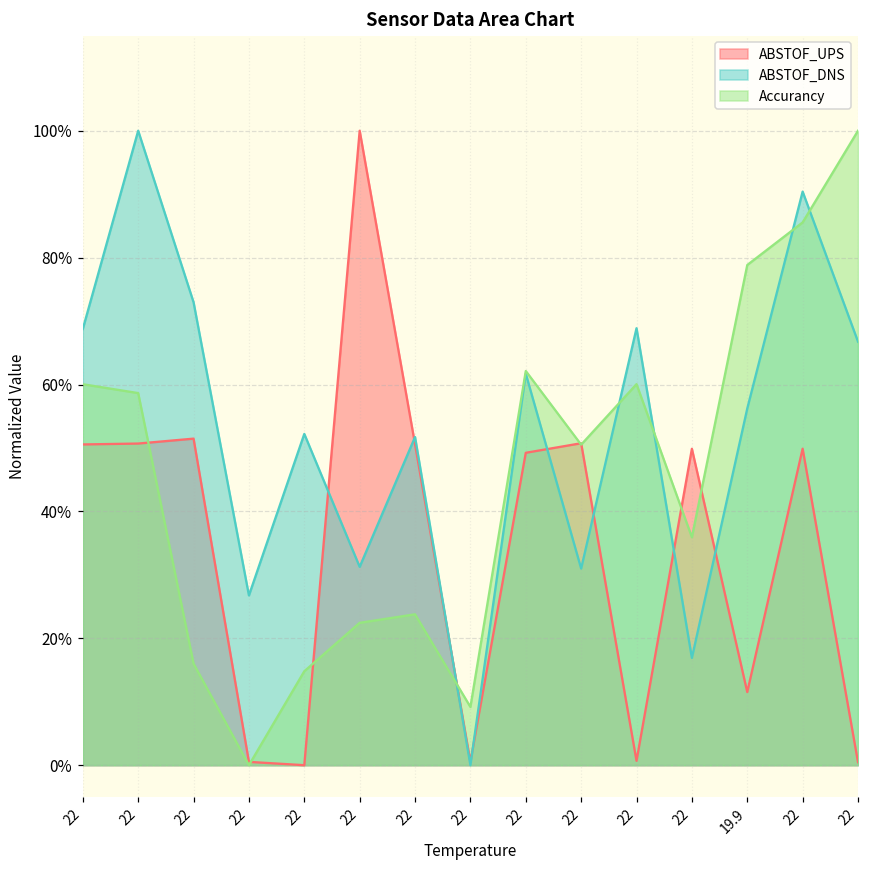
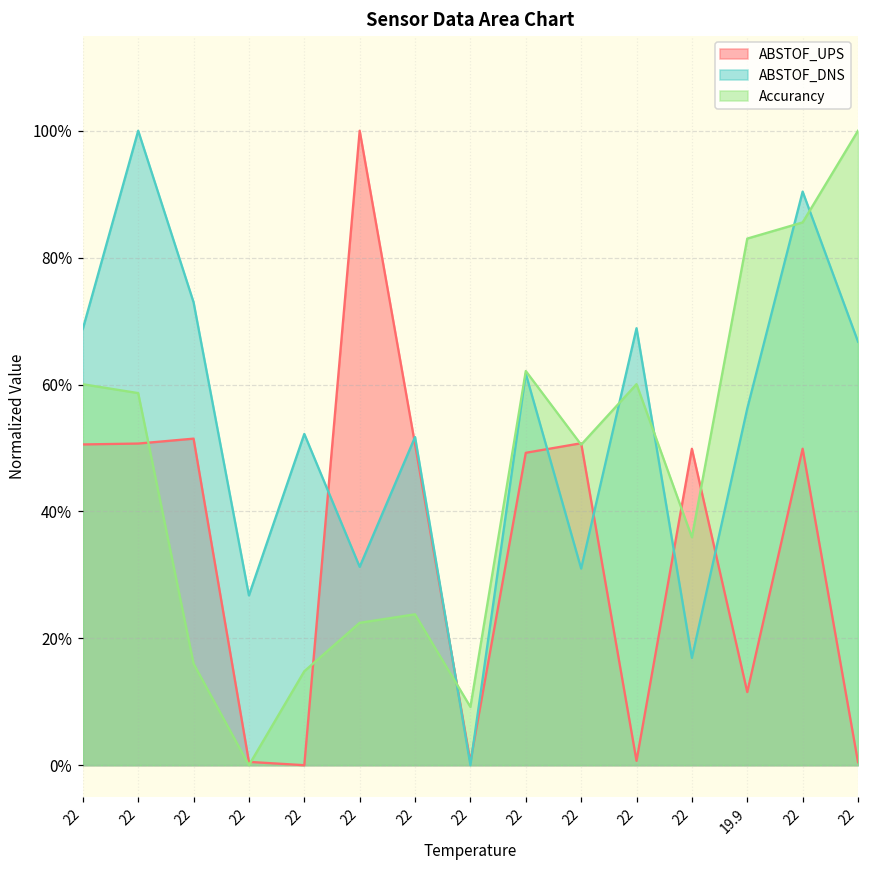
  {
    "ABSTOF_UPS": {
      "19.9": "12%"
    },
    "ABSTOF_DNS": {
      "19.9": "56%"
    },
    "Accurancy": {
-     "19.9": "79%"
+     "19.9": "83%"
    }
  }
